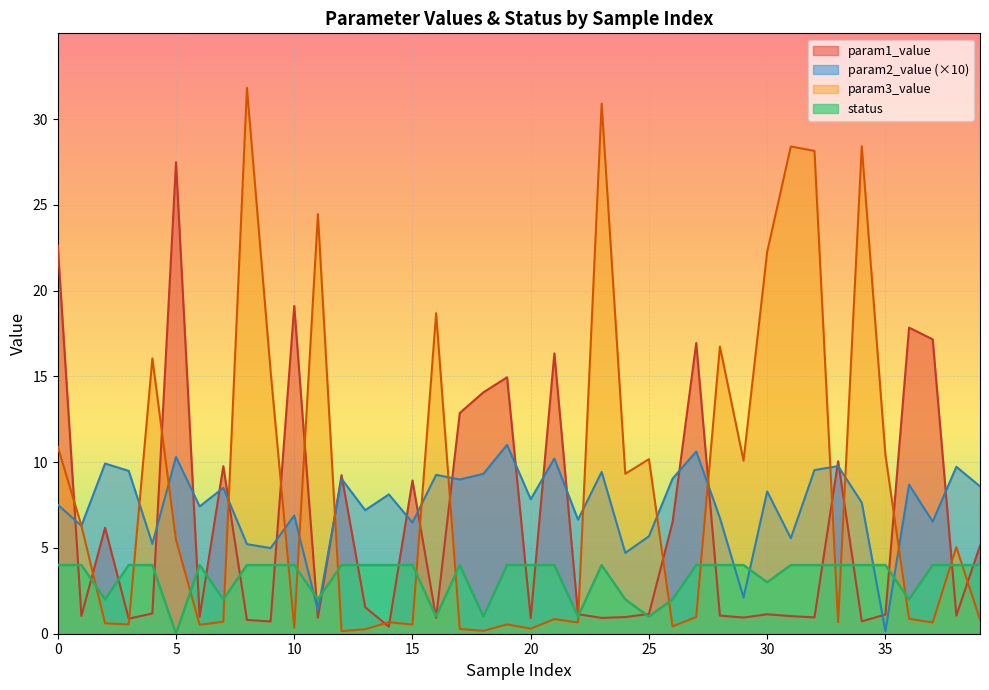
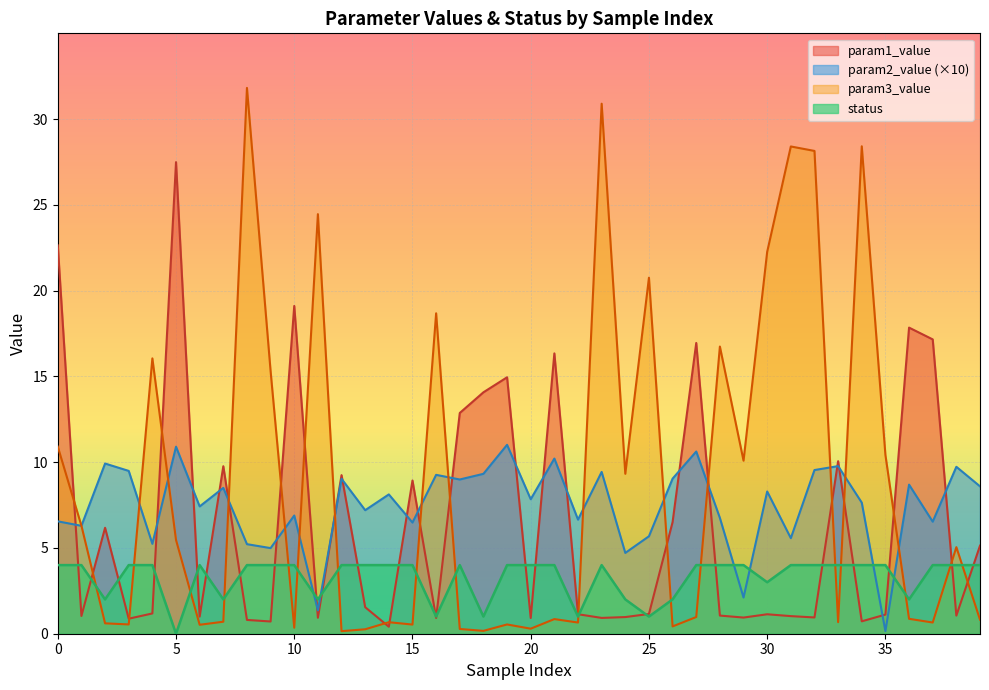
  {
    "param1_value": {
      "0": 22.6,
      "5": 27.5,
      "10": 19.1,
      "15": 8.9,
      "20": 0.9,
      "25": 1.2,
      "30": 1.1,
      "35": 1.1
    },
    "param2_value (×10)": {
-     "0": 7.5,
-     "5": 10.3,
+     "0": 6.6,
+     "5": 10.9,
      "10": 6.9,
      "15": 6.5,
      "20": 7.8,
      "25": 5.7,
      "30": 8.3,
      "35": 0.2
    },
    "param3_value": {
      "0": 10.9,
      "5": 5.5,
      "10": 0.3,
      "15": 0.5,
      "20": 0.3,
-     "25": 10.2,
+     "25": 20.8,
      "30": 22.3,
      "35": 10.4
    },
    "status": {
      "0": 4.0,
      "5": 0.0,
      "10": 4.0,
      "15": 4.0,
      "20": 4.0,
      "25": 1.0,
      "30": 3.0,
      "35": 4.0
    }
  }
